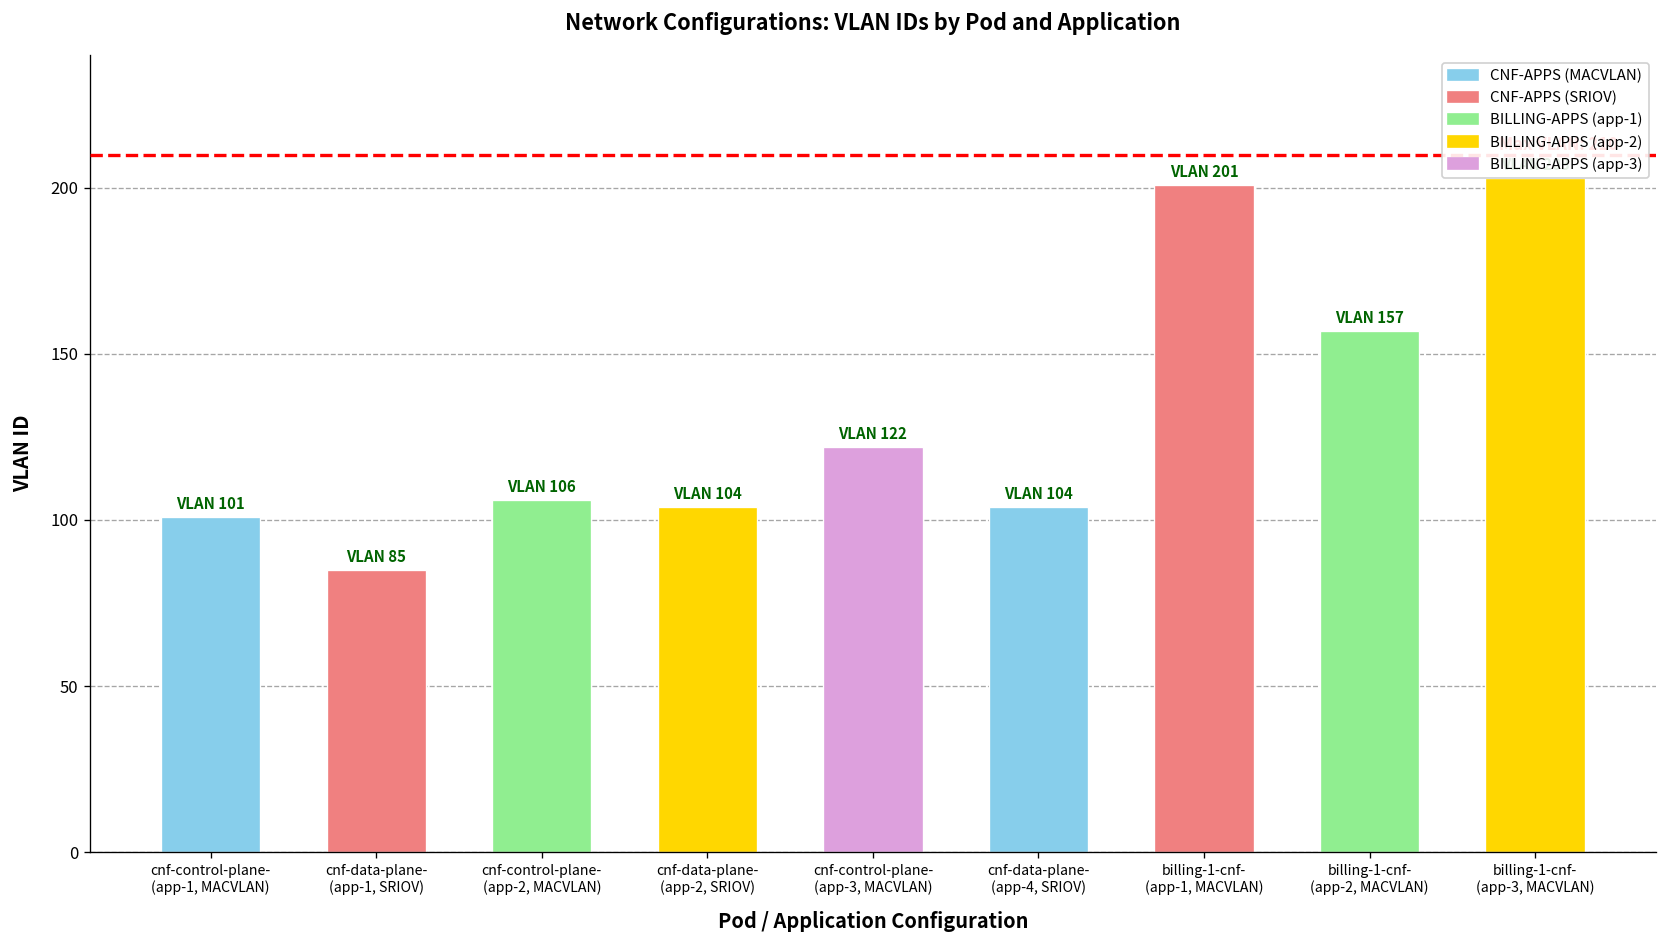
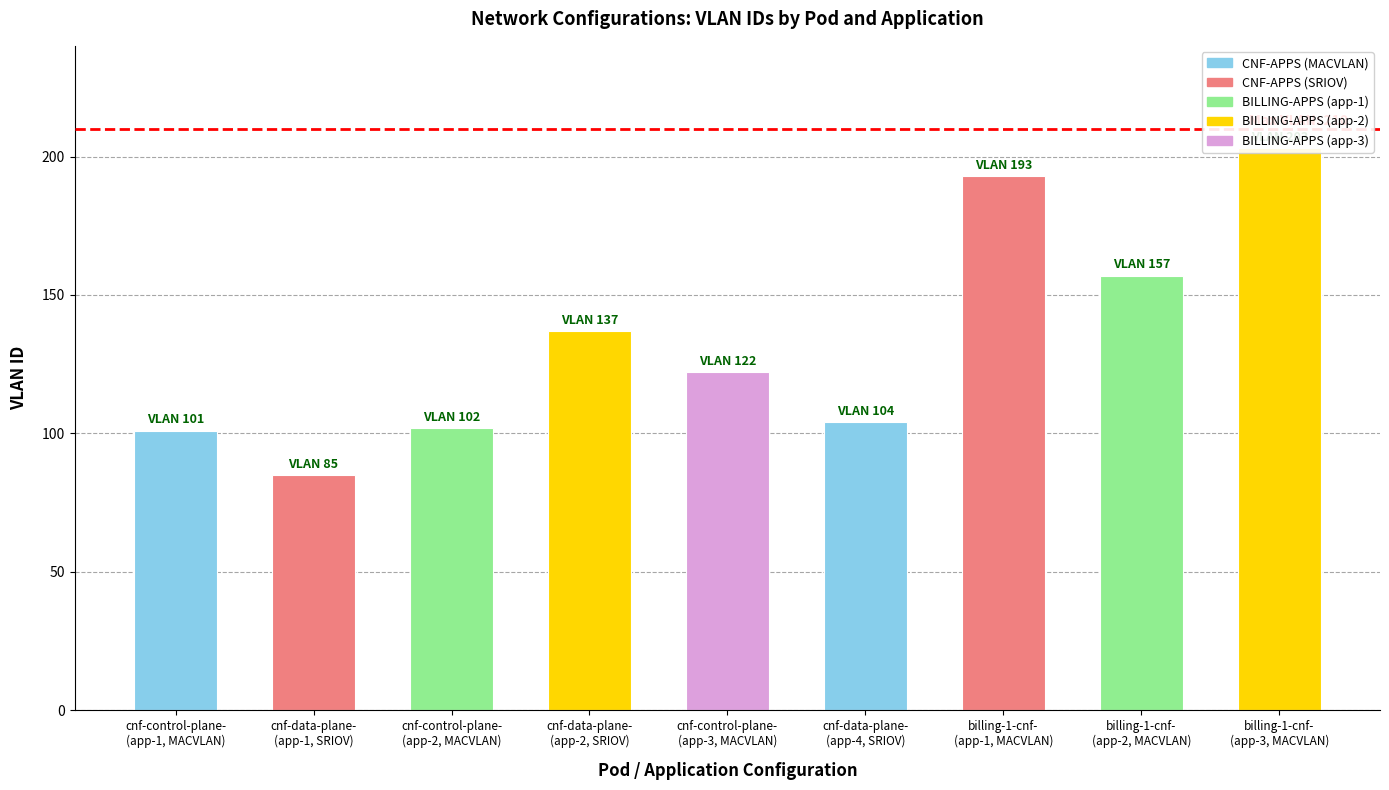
  {
    "cnf-control-plane- (app-1, MACVLAN)": 101,
    "cnf-data-plane- (app-1, SRIOV)": 85,
-   "cnf-control-plane- (app-2, MACVLAN)": 106,
-   "cnf-data-plane- (app-2, SRIOV)": 104,
+   "cnf-control-plane- (app-2, MACVLAN)": 102,
+   "cnf-data-plane- (app-2, SRIOV)": 137,
    "cnf-control-plane- (app-3, MACVLAN)": 122,
    "cnf-data-plane- (app-4, SRIOV)": 104,
-   "billing-1-cnf- (app-1, MACVLAN)": 201,
+   "billing-1-cnf- (app-1, MACVLAN)": 193,
    "billing-1-cnf- (app-2, MACVLAN)": 157
  }
